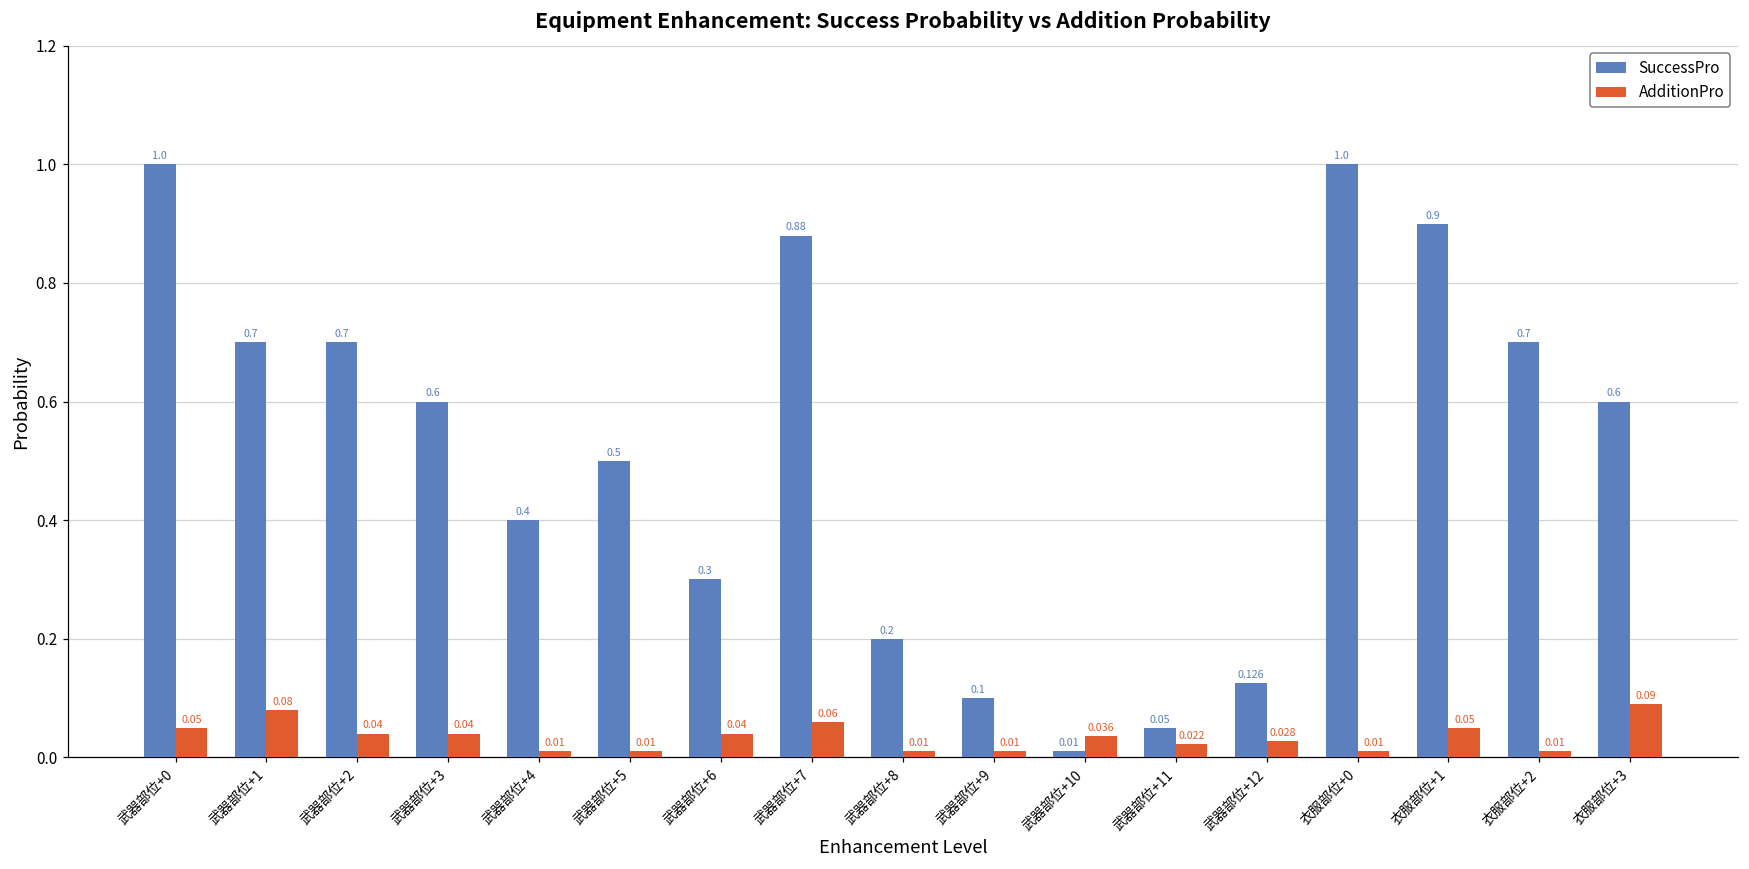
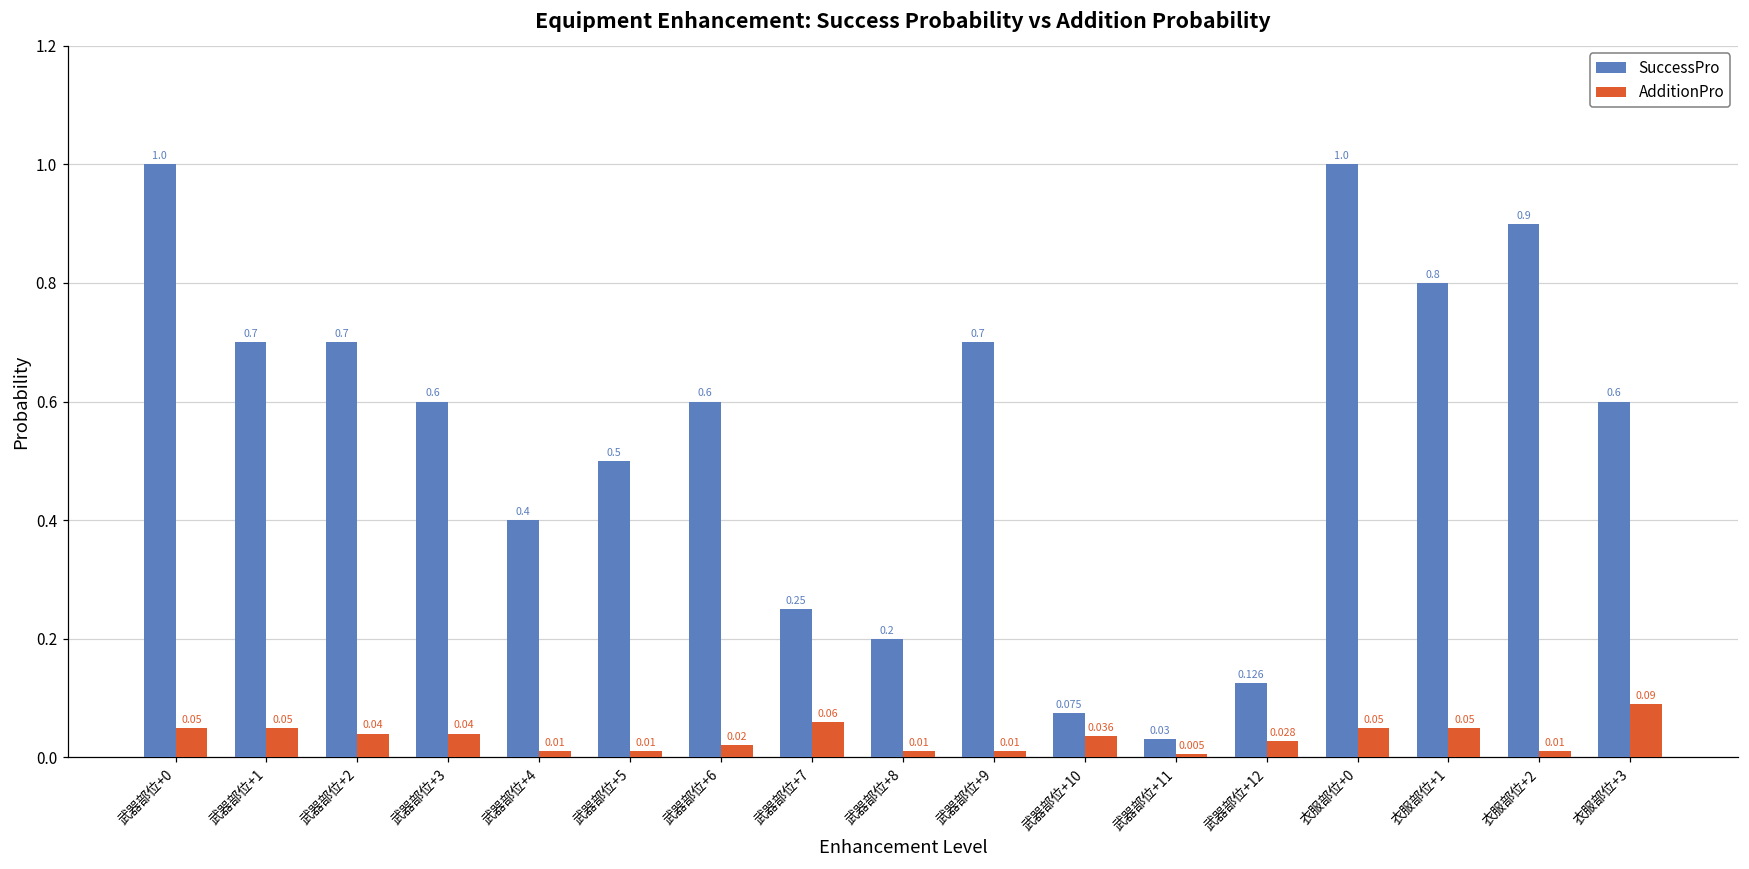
  {
    "SuccessPro": {
      "武器部位+0": 1.0,
      "武器部位+1": 0.7,
      "武器部位+2": 0.7,
      "武器部位+3": 0.6,
      "武器部位+4": 0.4,
      "武器部位+5": 0.5,
-     "武器部位+6": 0.3,
-     "武器部位+7": 0.88,
+     "武器部位+6": 0.6,
+     "武器部位+7": 0.25,
      "武器部位+8": 0.2,
-     "武器部位+9": 0.1,
-     "武器部位+10": 0.01,
-     "武器部位+11": 0.05,
+     "武器部位+9": 0.7,
+     "武器部位+10": 0.075,
+     "武器部位+11": 0.03,
      "武器部位+12": 0.126,
      "衣服部位+0": 1.0,
-     "衣服部位+1": 0.9,
-     "衣服部位+2": 0.7,
+     "衣服部位+1": 0.8,
+     "衣服部位+2": 0.9,
      "衣服部位+3": 0.6
    },
    "AdditionPro": {
      "武器部位+0": 0.05,
-     "武器部位+1": 0.08,
+     "武器部位+1": 0.05,
      "武器部位+2": 0.04,
      "武器部位+3": 0.04,
      "武器部位+4": 0.01,
      "武器部位+5": 0.01,
-     "武器部位+6": 0.04,
+     "武器部位+6": 0.02,
      "武器部位+7": 0.06,
      "武器部位+8": 0.01,
      "武器部位+9": 0.01,
      "武器部位+10": 0.036,
-     "武器部位+11": 0.022,
+     "武器部位+11": 0.005,
      "武器部位+12": 0.028,
-     "衣服部位+0": 0.01,
+     "衣服部位+0": 0.05,
      "衣服部位+1": 0.05,
      "衣服部位+2": 0.01,
      "衣服部位+3": 0.09
    }
  }
